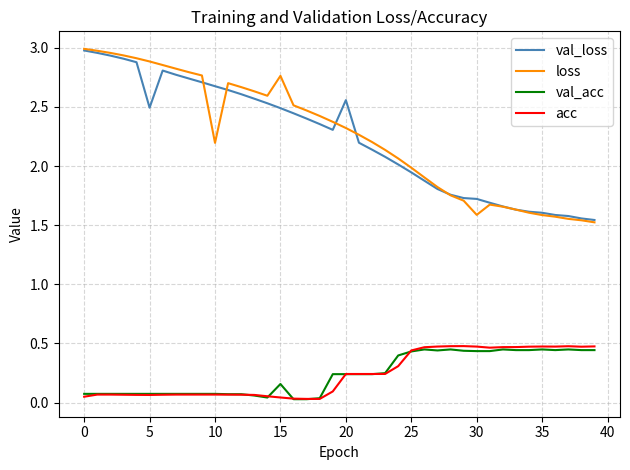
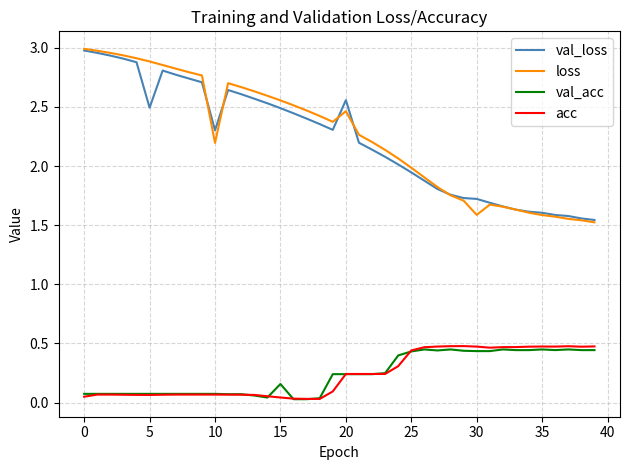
  {
    "val_loss": {
      "5": 2.49,
-     "10": 2.68,
+     "10": 2.30,
      "15": 2.49,
      "20": 2.56,
      "25": 1.95,
      "30": 1.72
    },
    "loss": {
      "5": 2.88,
      "10": 2.20,
-     "15": 2.76,
-     "20": 2.32,
+     "15": 2.56,
+     "20": 2.46,
      "25": 1.99,
      "30": 1.59
    },
    "val_acc": {
      "0": 0.07,
      "15": 0.16,
      "30": 0.44,
      "35": 0.45
    },
    "acc": {
      "0": 0.05,
      "15": 0.04,
      "30": 0.47,
      "35": 0.47
    }
  }
